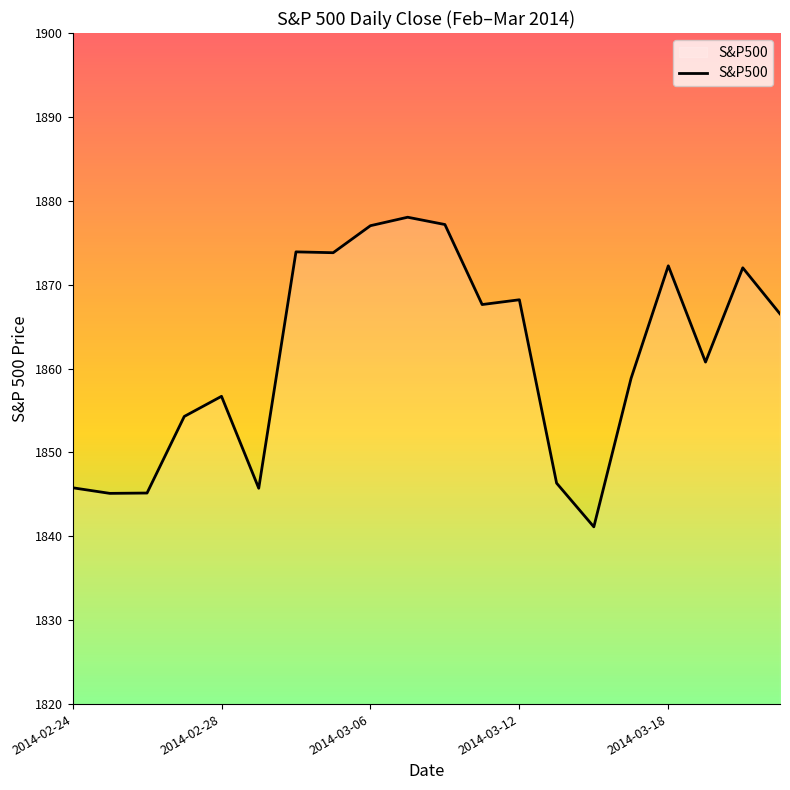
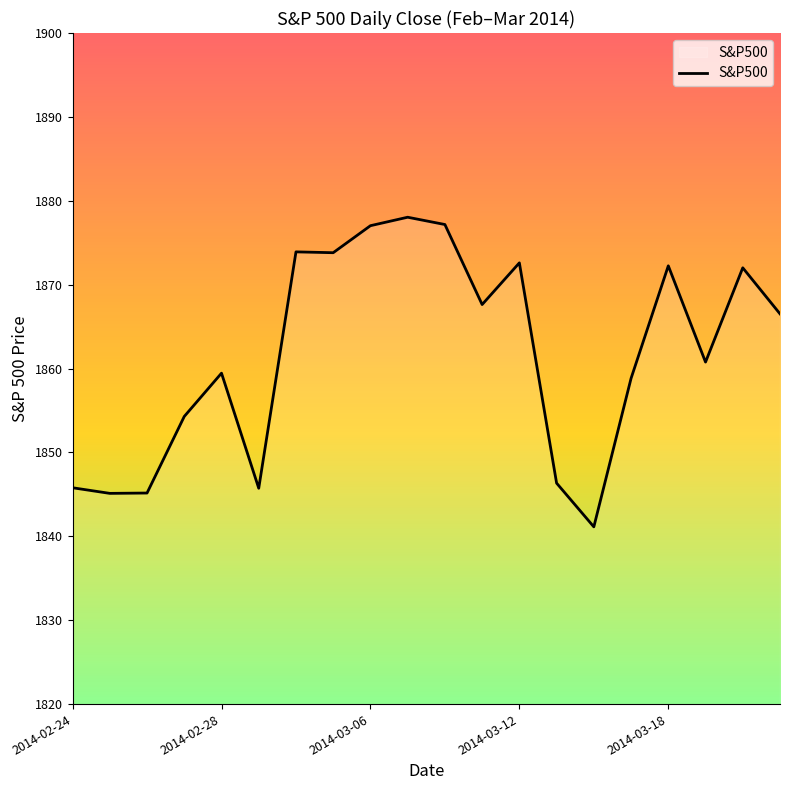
  {
    "2014-02-24": 1846,
-   "2014-02-28": 1857,
+   "2014-02-28": 1859,
    "2014-03-06": 1877,
-   "2014-03-12": 1868,
+   "2014-03-12": 1873,
    "2014-03-18": 1872
  }
